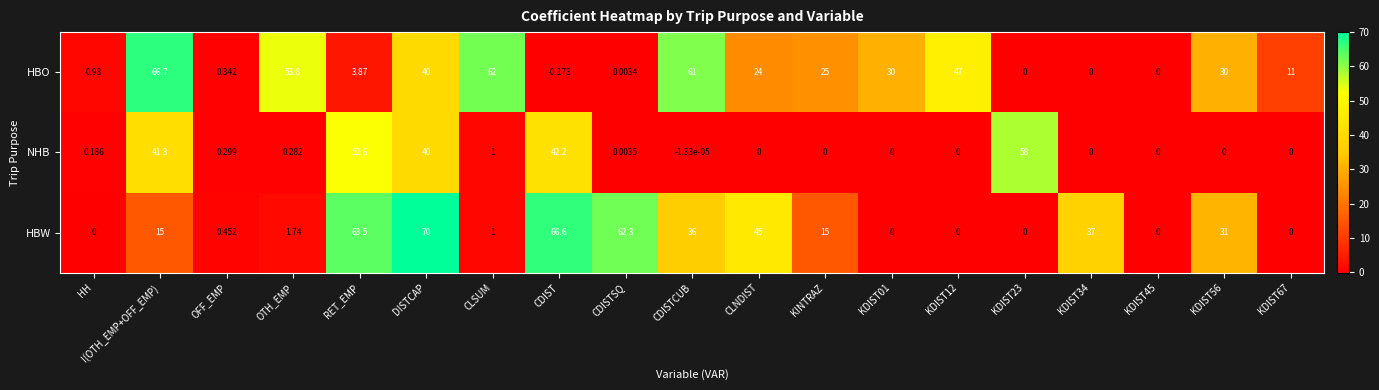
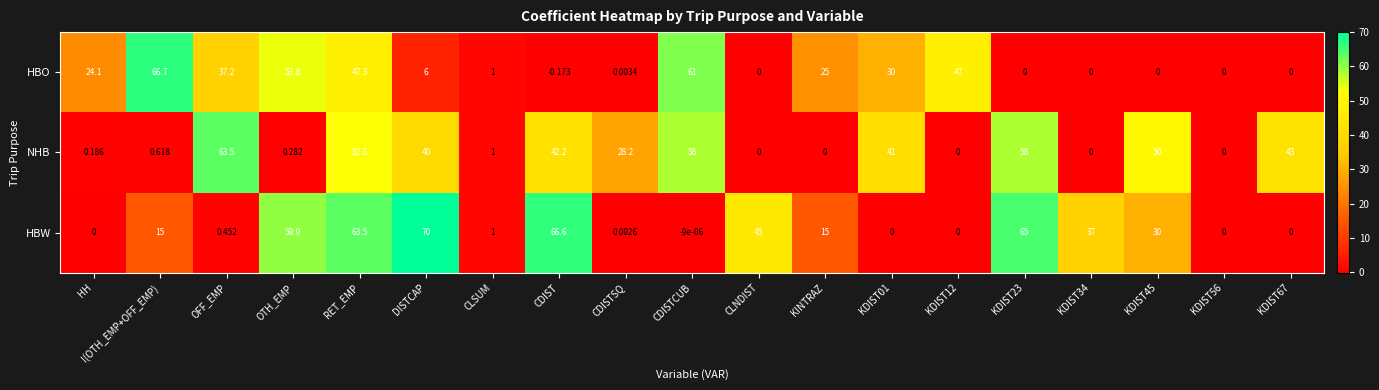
  {
    "HBO": {
-     "HH": "0.98",
+     "HH": "24.1",
      "I(OTH_EMP+OFF_EMP)": "66.7",
-     "OFF_EMP": "0.342",
+     "OFF_EMP": "37.2",
      "OTH_EMP": "53.8",
-     "RET_EMP": "3.87",
-     "DISTCAP": "40",
-     "CLSUM": "62",
+     "RET_EMP": "47.3",
+     "DISTCAP": "6",
+     "CLSUM": "1",
      "CDIST": "-0.173",
      "CDISTSQ": "0.0034",
      "CDISTCUB": "61",
-     "CLNDIST": "24",
+     "CLNDIST": "0",
      "KINTRAZ": "25",
      "KDIST01": "30",
      "KDIST12": "47",
      "KDIST23": "0",
      "KDIST34": "0",
      "KDIST45": "0",
-     "KDIST56": "30",
-     "KDIST67": "11"
+     "KDIST56": "0",
+     "KDIST67": "0"
    },
    "NHB": {
      "HH": "0.186",
-     "I(OTH_EMP+OFF_EMP)": "41.3",
-     "OFF_EMP": "0.299",
+     "I(OTH_EMP+OFF_EMP)": "0.618",
+     "OFF_EMP": "63.5",
      "OTH_EMP": "0.282",
      "RET_EMP": "52.6",
      "DISTCAP": "40",
      "CLSUM": "1",
      "CDIST": "42.2",
-     "CDISTSQ": "0.0035",
-     "CDISTCUB": "-1.33e-05",
+     "CDISTSQ": "28.2",
+     "CDISTCUB": "58",
      "CLNDIST": "0",
      "KINTRAZ": "0",
-     "KDIST01": "0",
+     "KDIST01": "41",
      "KDIST12": "0",
      "KDIST23": "58",
      "KDIST34": "0",
-     "KDIST45": "0",
+     "KDIST45": "50",
      "KDIST56": "0",
-     "KDIST67": "0"
+     "KDIST67": "43"
    },
    "HBW": {
      "HH": "0",
      "I(OTH_EMP+OFF_EMP)": "15",
      "OFF_EMP": "0.452",
-     "OTH_EMP": "1.74",
+     "OTH_EMP": "59.9",
      "RET_EMP": "63.5",
      "DISTCAP": "70",
      "CLSUM": "1",
      "CDIST": "66.6",
-     "CDISTSQ": "62.3",
-     "CDISTCUB": "36",
+     "CDISTSQ": "0.0026",
+     "CDISTCUB": "-9e-06",
      "CLNDIST": "45",
      "KINTRAZ": "15",
      "KDIST01": "0",
      "KDIST12": "0",
-     "KDIST23": "0",
+     "KDIST23": "65",
      "KDIST34": "37",
-     "KDIST45": "0",
-     "KDIST56": "31",
+     "KDIST45": "30",
+     "KDIST56": "0",
      "KDIST67": "0"
    }
  }
